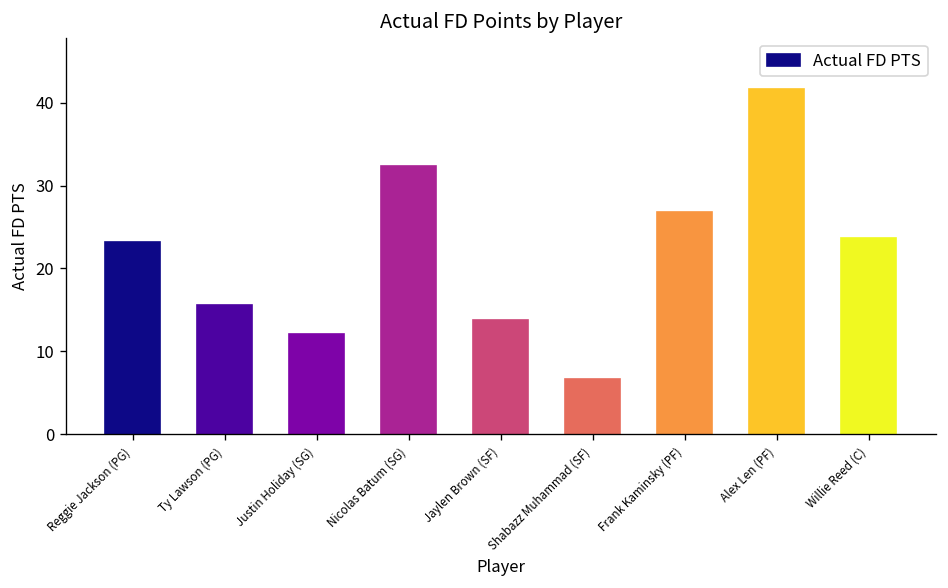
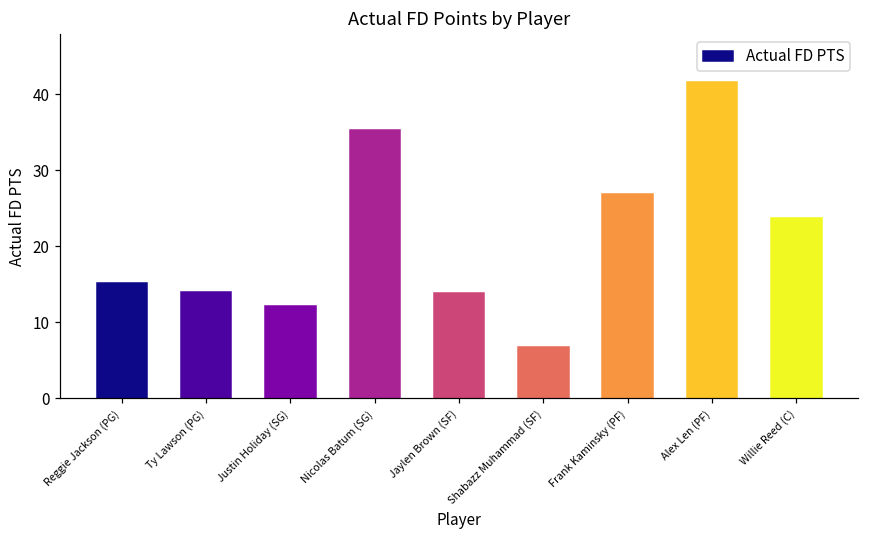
  {
-   "Reggie Jackson (PG)": 23,
-   "Ty Lawson (PG)": 16,
+   "Reggie Jackson (PG)": 15,
+   "Ty Lawson (PG)": 14,
    "Justin Holiday (SG)": 12,
-   "Nicolas Batum (SG)": 32,
+   "Nicolas Batum (SG)": 35,
    "Jaylen Brown (SF)": 14,
    "Shabazz Muhammad (SF)": 7,
    "Frank Kaminsky (PF)": 27,
    "Alex Len (PF)": 42,
    "Willie Reed (C)": 24
  }
